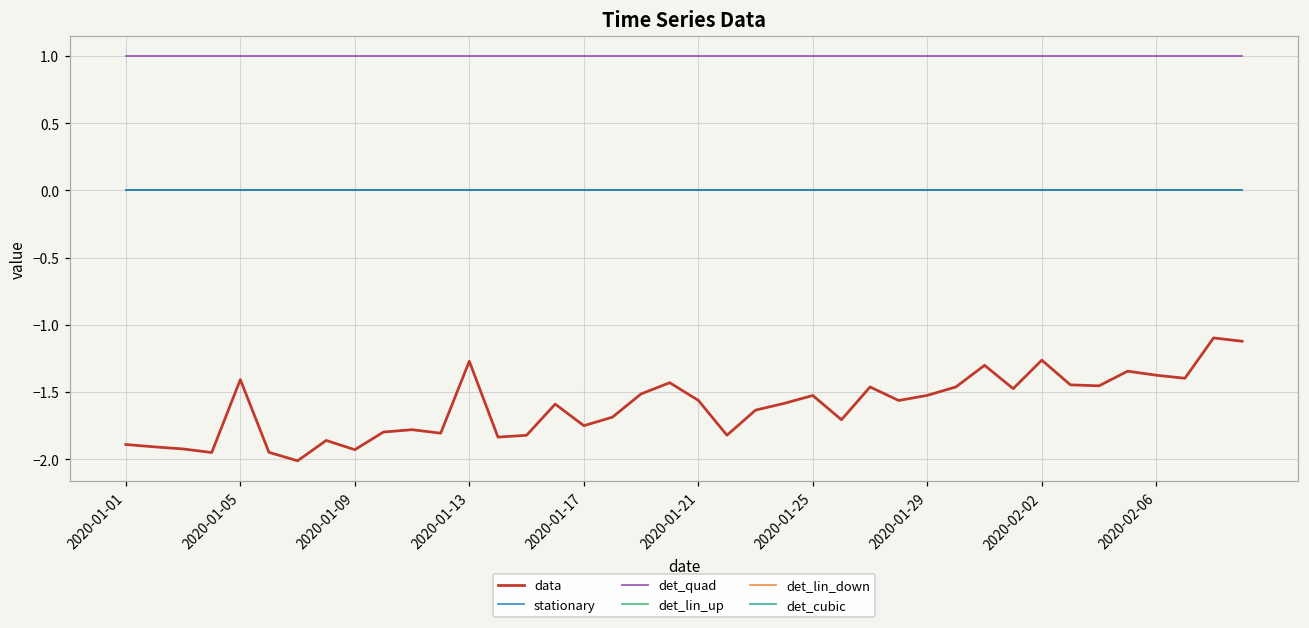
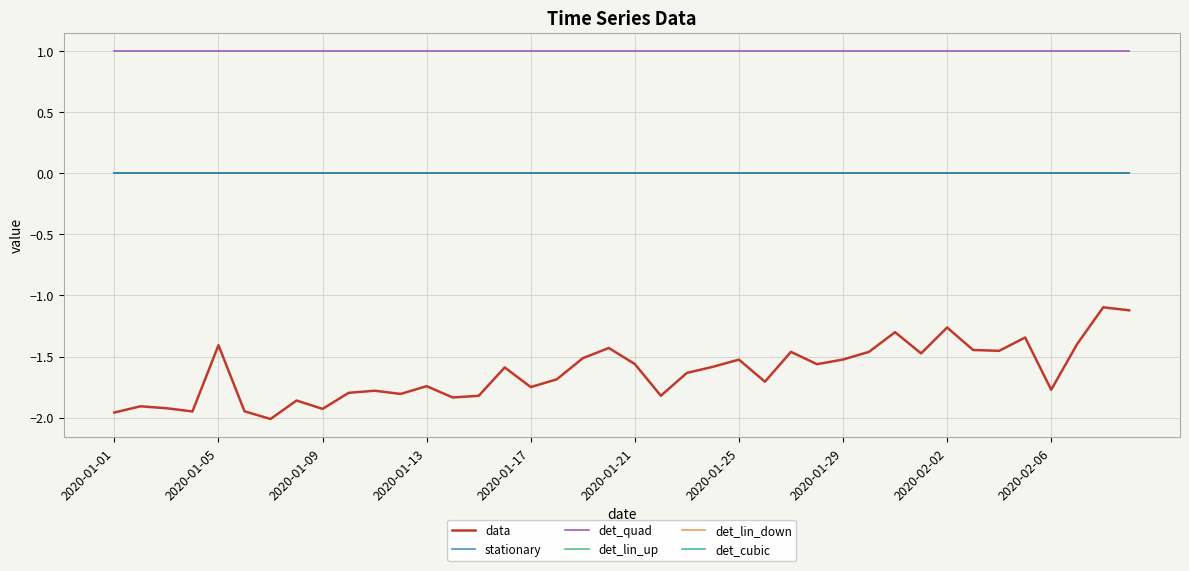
  {
    "data": {
-     "2020-01-01": -1.89,
+     "2020-01-01": -1.96,
      "2020-01-05": -1.41,
      "2020-01-09": -1.93,
-     "2020-01-13": -1.27,
+     "2020-01-13": -1.74,
      "2020-01-17": -1.75,
      "2020-01-21": -1.56,
      "2020-01-25": -1.53,
      "2020-01-29": -1.52,
      "2020-02-02": -1.26,
-     "2020-02-06": -1.37
+     "2020-02-06": -1.77
    },
    "det_cubic": {
      "2020-01-01": 0.00,
      "2020-01-05": 0.00,
      "2020-01-09": 0.00,
      "2020-01-13": 0.00,
      "2020-01-17": 0.00,
      "2020-01-21": 0.00,
      "2020-01-25": 0.00,
      "2020-01-29": 0.00,
      "2020-02-02": 0.00,
      "2020-02-06": 0.00
    },
    "det_quad": {
      "2020-01-01": 1.00,
      "2020-01-05": 1.00,
      "2020-01-09": 1.00,
      "2020-01-13": 1.00,
      "2020-01-17": 1.00,
      "2020-01-21": 1.00,
      "2020-01-25": 1.00,
      "2020-01-29": 1.00,
      "2020-02-02": 1.00,
      "2020-02-06": 1.00
    }
  }
